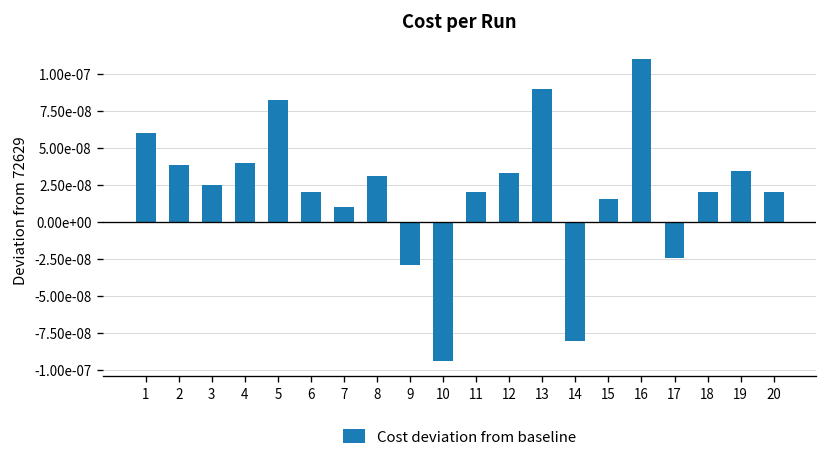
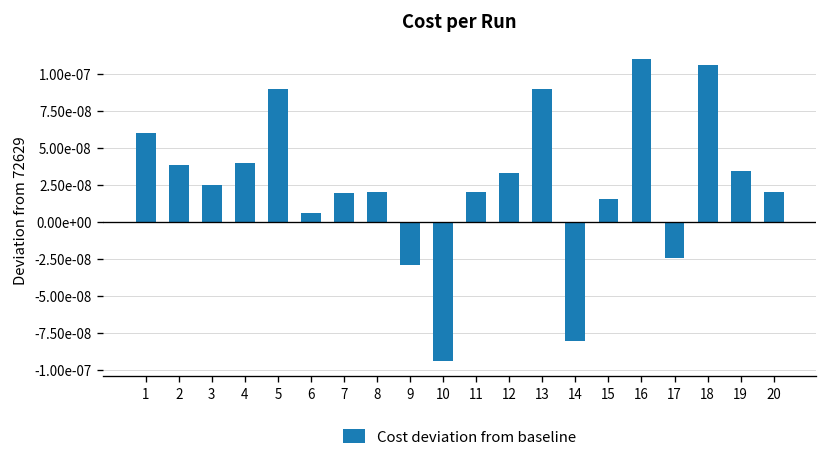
  {
    "1": 0.000000060,
    "2": 0.000000038,
    "3": 0.000000025,
    "4": 0.000000040,
-   "5": 0.000000082,
-   "6": 0.000000020,
-   "7": 0.000000010,
-   "8": 0.000000031,
+   "5": 0.000000090,
+   "6": 0.000000006,
+   "7": 0.000000020,
+   "8": 0.000000020,
    "9": -0.000000029,
    "10": -0.000000094,
    "11": 0.000000020,
    "12": 0.000000033,
    "13": 0.000000090,
    "14": -0.000000080,
    "15": 0.000000015,
    "16": 0.000000110,
    "17": -0.000000024,
-   "18": 0.000000020,
+   "18": 0.000000106,
    "19": 0.000000034,
    "20": 0.000000020
  }
